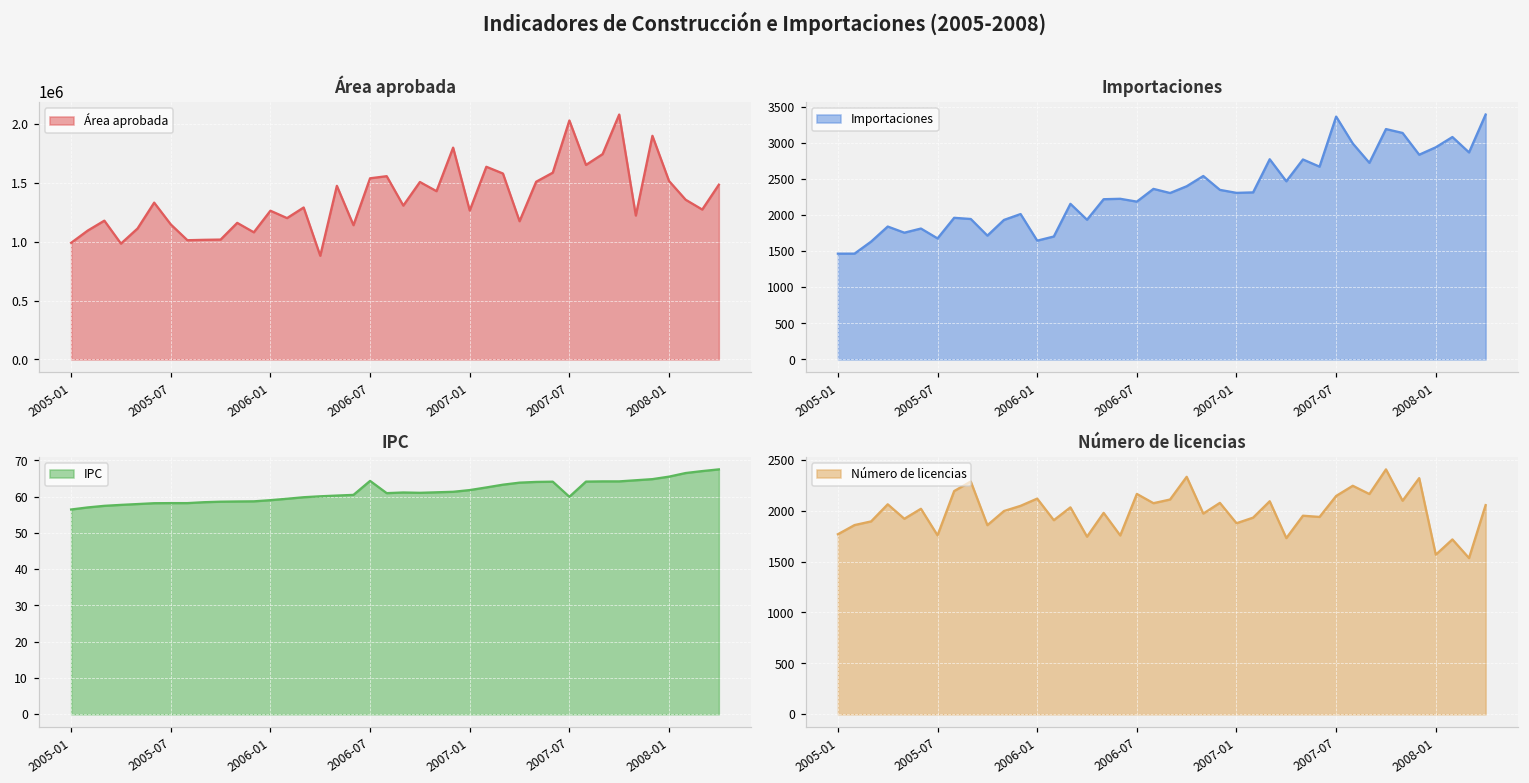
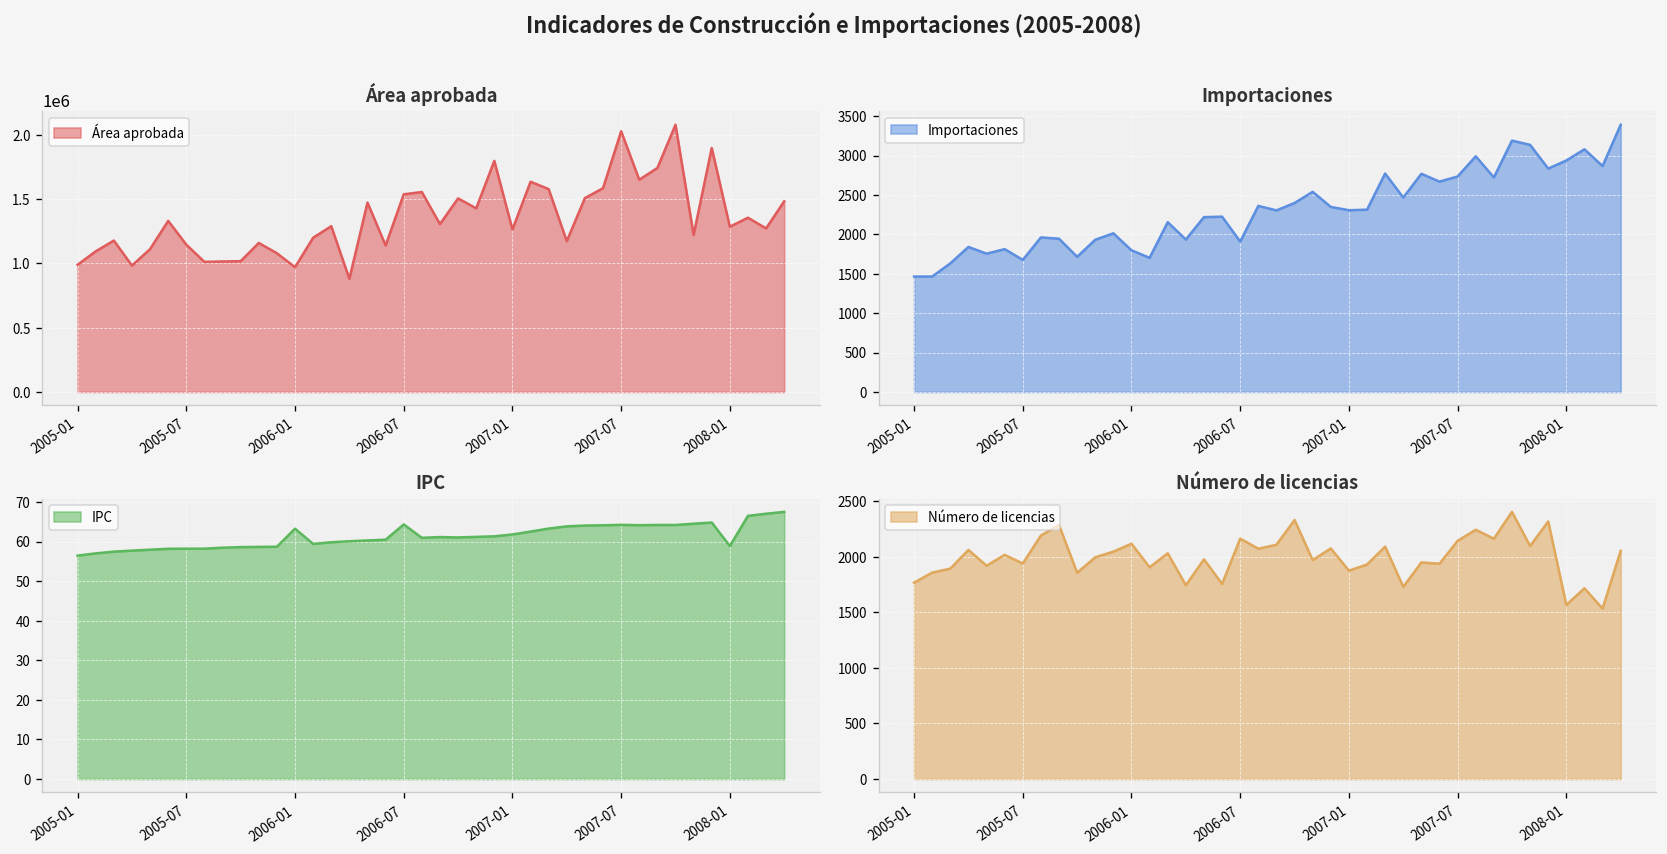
  {
    "Área aprobada": {
      "2005-01": 990000,
      "2005-07": 1150000,
-     "2006-01": 1260000,
+     "2006-01": 970000,
      "2006-07": 1540000,
      "2007-01": 1260000,
      "2007-07": 2030000,
-     "2008-01": 1520000
+     "2008-01": 1290000
    },
    "Importaciones": {
      "2005-01": 1500,
      "2005-07": 1700,
-     "2006-01": 1600,
-     "2006-07": 2200,
+     "2006-01": 1800,
+     "2006-07": 1900,
      "2007-01": 2300,
-     "2007-07": 3400,
+     "2007-07": 2700,
      "2008-01": 2900
    },
    "IPC": {
      "2005-01": 56,
      "2005-07": 58,
-     "2006-01": 59,
+     "2006-01": 63,
      "2006-07": 64,
      "2007-01": 62,
-     "2007-07": 60,
-     "2008-01": 66
+     "2007-07": 64,
+     "2008-01": 59
    },
    "Número de licencias": {
      "2005-01": 1800,
-     "2005-07": 1800,
+     "2005-07": 1900,
      "2006-01": 2100,
      "2006-07": 2200,
      "2007-01": 1900,
      "2007-07": 2100,
      "2008-01": 1600
    }
  }
